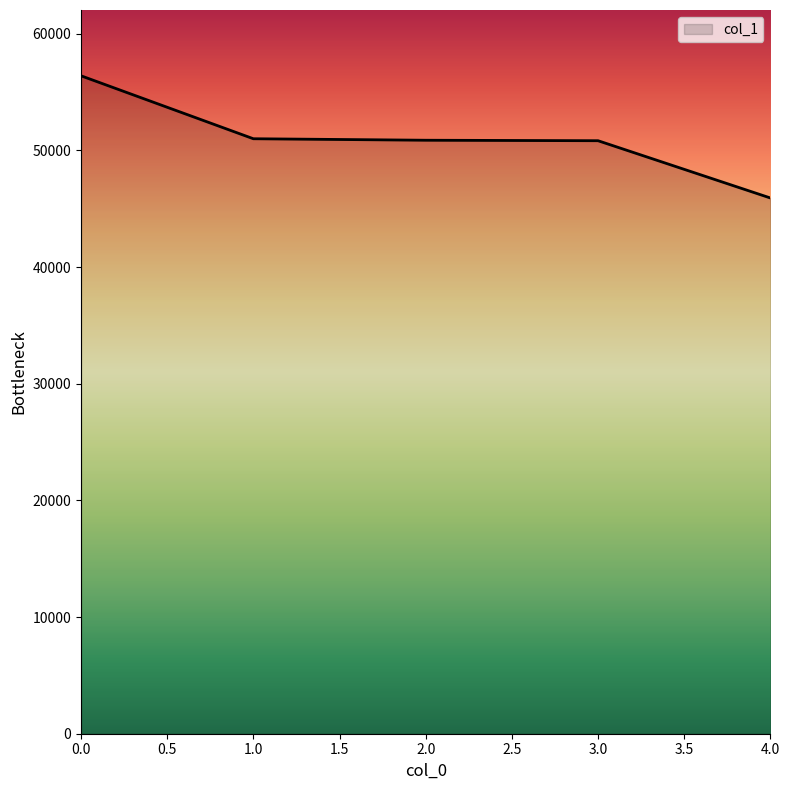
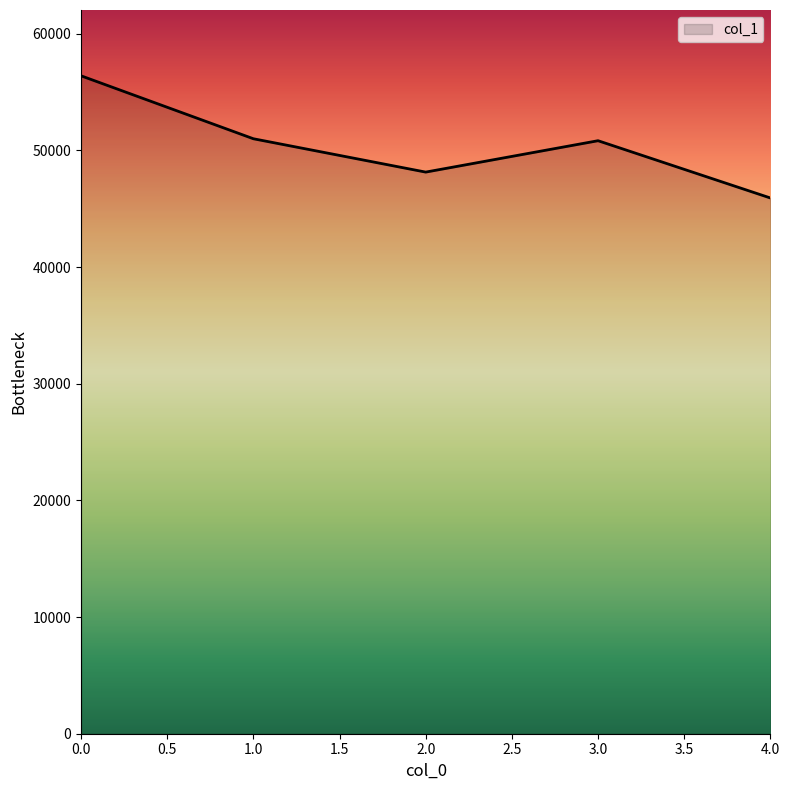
  {
    "0.0": 56400,
    "1.0": 51000,
-   "2.0": 50900,
+   "2.0": 48100,
    "3.0": 50800,
    "4.0": 45900
  }
